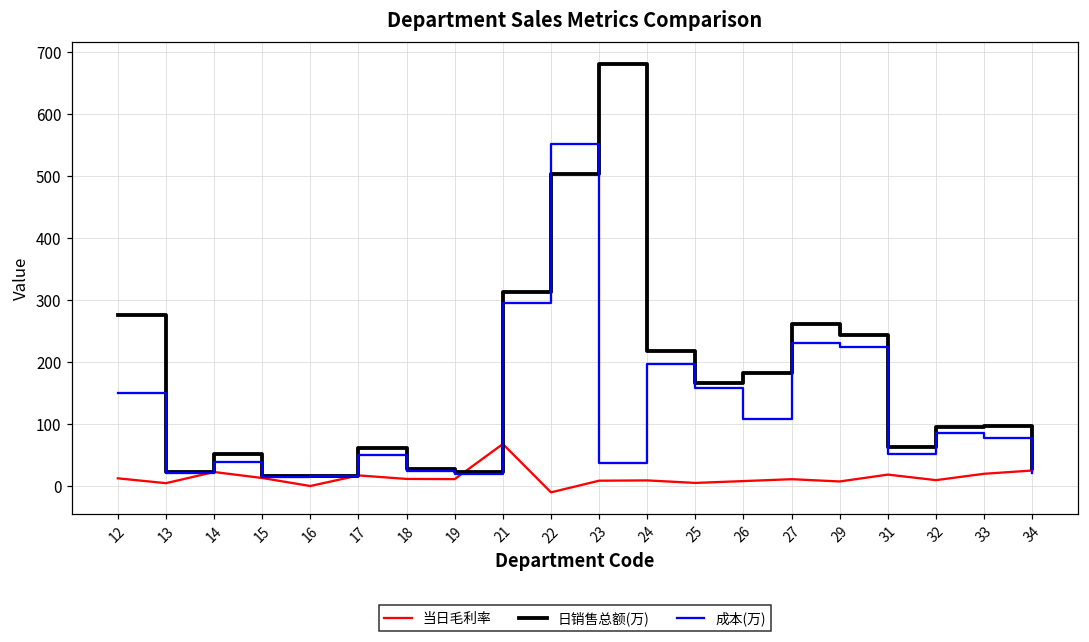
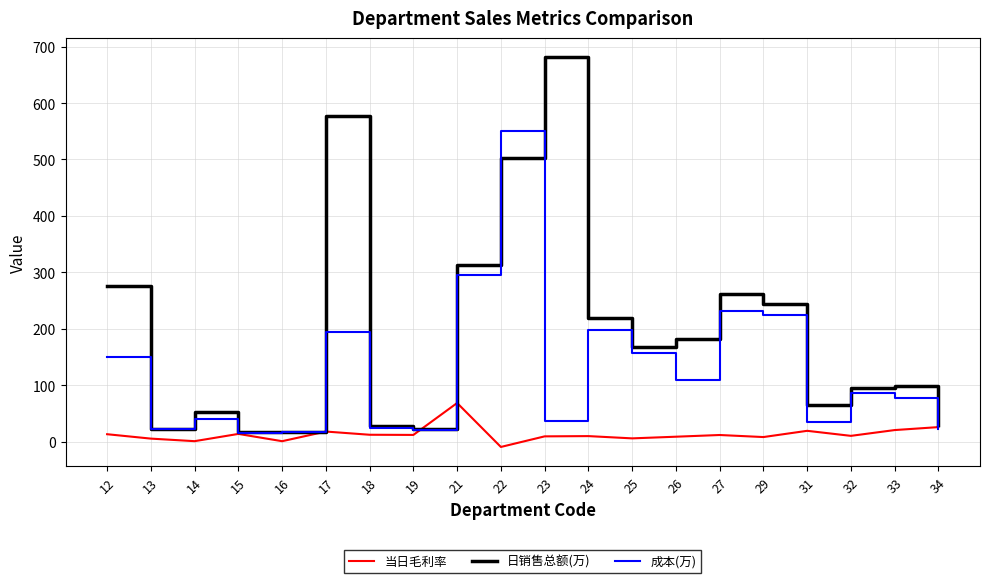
  {
    "当日毛利率": {
      "12": 10,
      "13": 10,
-     "14": 20,
+     "14": 0,
      "16": 0,
      "17": 20,
      "18": 10,
      "19": 10,
      "21": 70,
      "22": -10,
      "23": 10,
      "24": 10,
      "25": 10,
      "26": 10,
      "27": 10,
      "29": 10,
      "31": 20,
      "32": 10,
      "33": 20
    },
    "日销售总额(万)": {
      "12": 280,
      "14": 50,
-     "17": 60,
+     "17": 580,
      "21": 310,
      "22": 500,
      "23": 680,
      "24": 220,
      "25": 170,
      "26": 180,
      "27": 260,
      "29": 240,
      "31": 60,
      "32": 100,
      "33": 100
    },
    "成本(万)": {
      "12": 150,
      "14": 40,
-     "17": 50,
+     "17": 190,
      "21": 300,
      "22": 550,
      "23": 40,
      "24": 200,
      "25": 160,
      "26": 110,
      "27": 230,
      "29": 220,
-     "31": 50,
+     "31": 30,
      "32": 90,
      "33": 80
    }
  }
